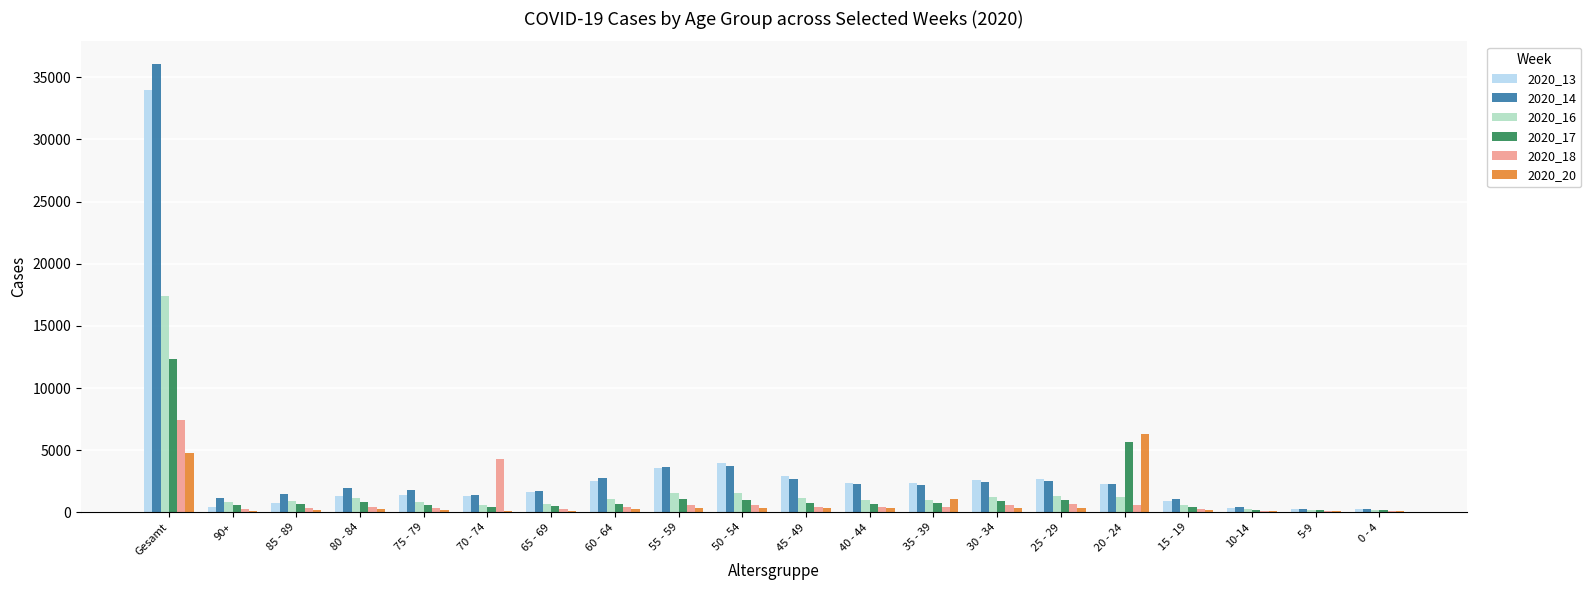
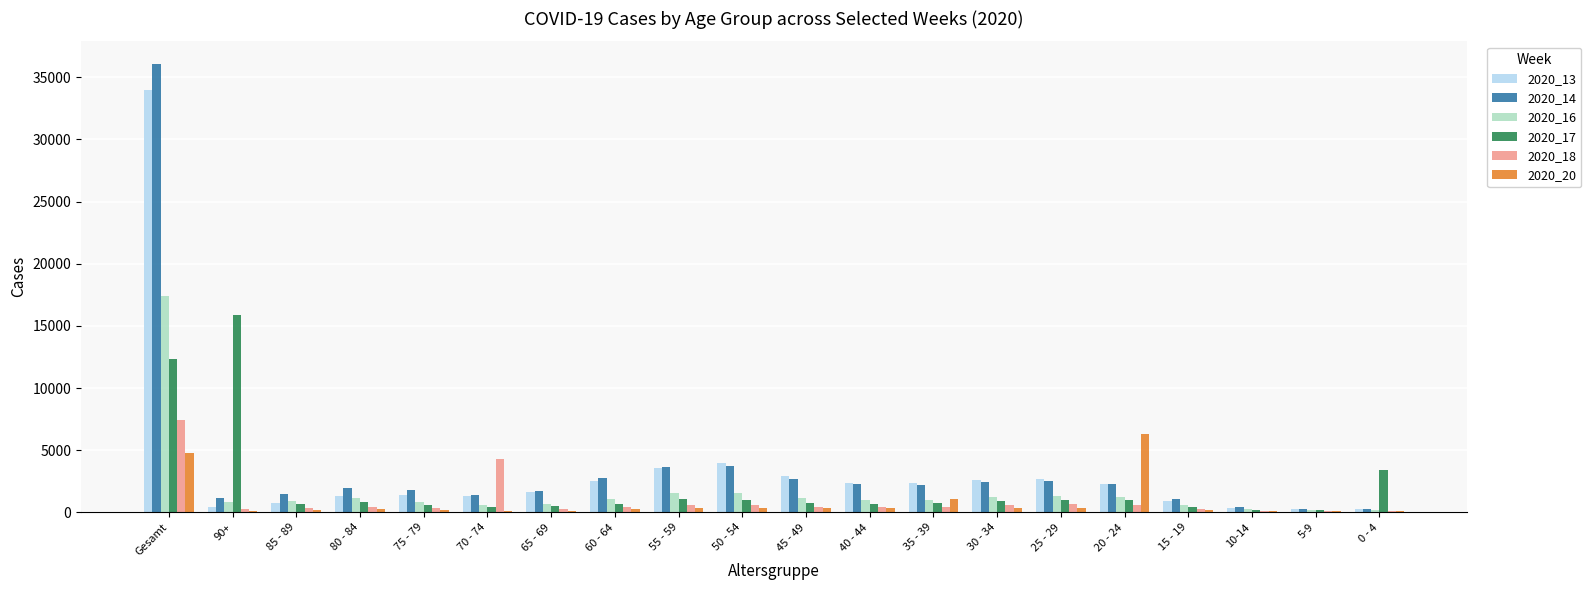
  {
    "2020_14": {
      "Gesamt": 36100,
      "90+": 1200,
      "85 - 89": 1400,
      "80 - 84": 2000,
      "75 - 79": 1800,
      "70 - 74": 1400,
      "65 - 69": 1700,
      "60 - 64": 2800,
      "55 - 59": 3700,
      "50 - 54": 3700,
      "45 - 49": 2700,
      "40 - 44": 2300,
      "35 - 39": 2200,
      "30 - 34": 2400,
      "25 - 29": 2500,
      "20 - 24": 2200,
      "15 - 19": 1100,
      "10-14": 400,
      "5-9": 300,
      "0 - 4": 300
    },
    "2020_17": {
      "Gesamt": 12400,
-     "90+": 600,
+     "90+": 15900,
      "85 - 89": 700,
      "80 - 84": 800,
      "75 - 79": 600,
      "70 - 74": 400,
      "65 - 69": 500,
      "60 - 64": 700,
      "55 - 59": 1100,
      "50 - 54": 1000,
      "45 - 49": 800,
      "40 - 44": 700,
      "35 - 39": 800,
      "30 - 34": 900,
      "25 - 29": 1000,
-     "20 - 24": 5700,
+     "20 - 24": 1000,
      "15 - 19": 400,
-     "0 - 4": 200
+     "0 - 4": 3400
    },
    "2020_18": {
      "Gesamt": 7400,
      "90+": 300,
      "85 - 89": 300,
      "80 - 84": 500,
      "75 - 79": 400,
      "70 - 74": 4300,
      "65 - 69": 300,
      "60 - 64": 400,
      "55 - 59": 600,
      "50 - 54": 600,
      "45 - 49": 500,
      "40 - 44": 500,
      "35 - 39": 500,
      "30 - 34": 600,
      "25 - 29": 700,
      "20 - 24": 600,
      "15 - 19": 300
    },
    "2020_20": {
      "Gesamt": 4800,
      "80 - 84": 200,
      "60 - 64": 200,
      "55 - 59": 400,
      "50 - 54": 400,
      "45 - 49": 300,
      "40 - 44": 400,
      "35 - 39": 1100,
      "30 - 34": 400,
      "25 - 29": 400,
      "20 - 24": 6300
    }
  }
